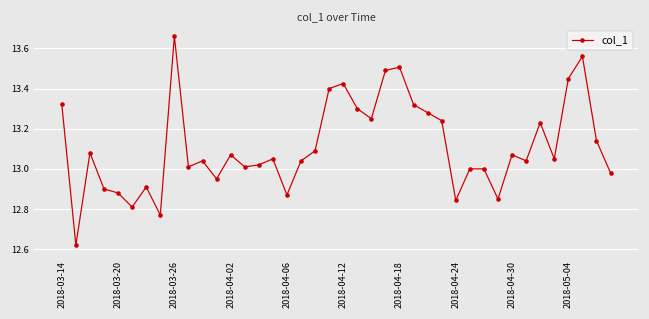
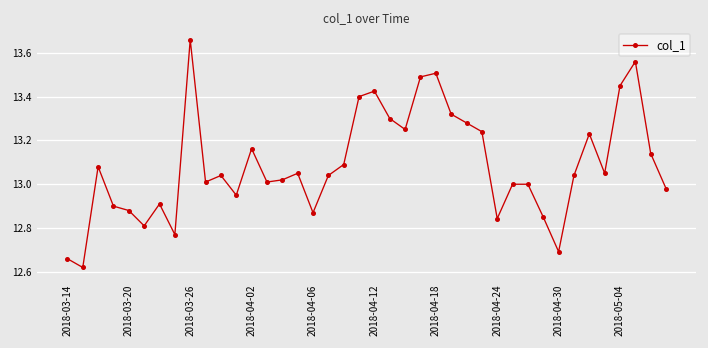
  {
-   "2018-03-14": 13.32,
+   "2018-03-14": 12.66,
    "2018-03-20": 12.88,
    "2018-03-26": 13.66,
-   "2018-04-02": 13.07,
+   "2018-04-02": 13.16,
    "2018-04-06": 12.87,
    "2018-04-12": 13.43,
    "2018-04-18": 13.51,
    "2018-04-24": 12.84,
-   "2018-04-30": 13.07,
+   "2018-04-30": 12.69,
    "2018-05-04": 13.45
  }
